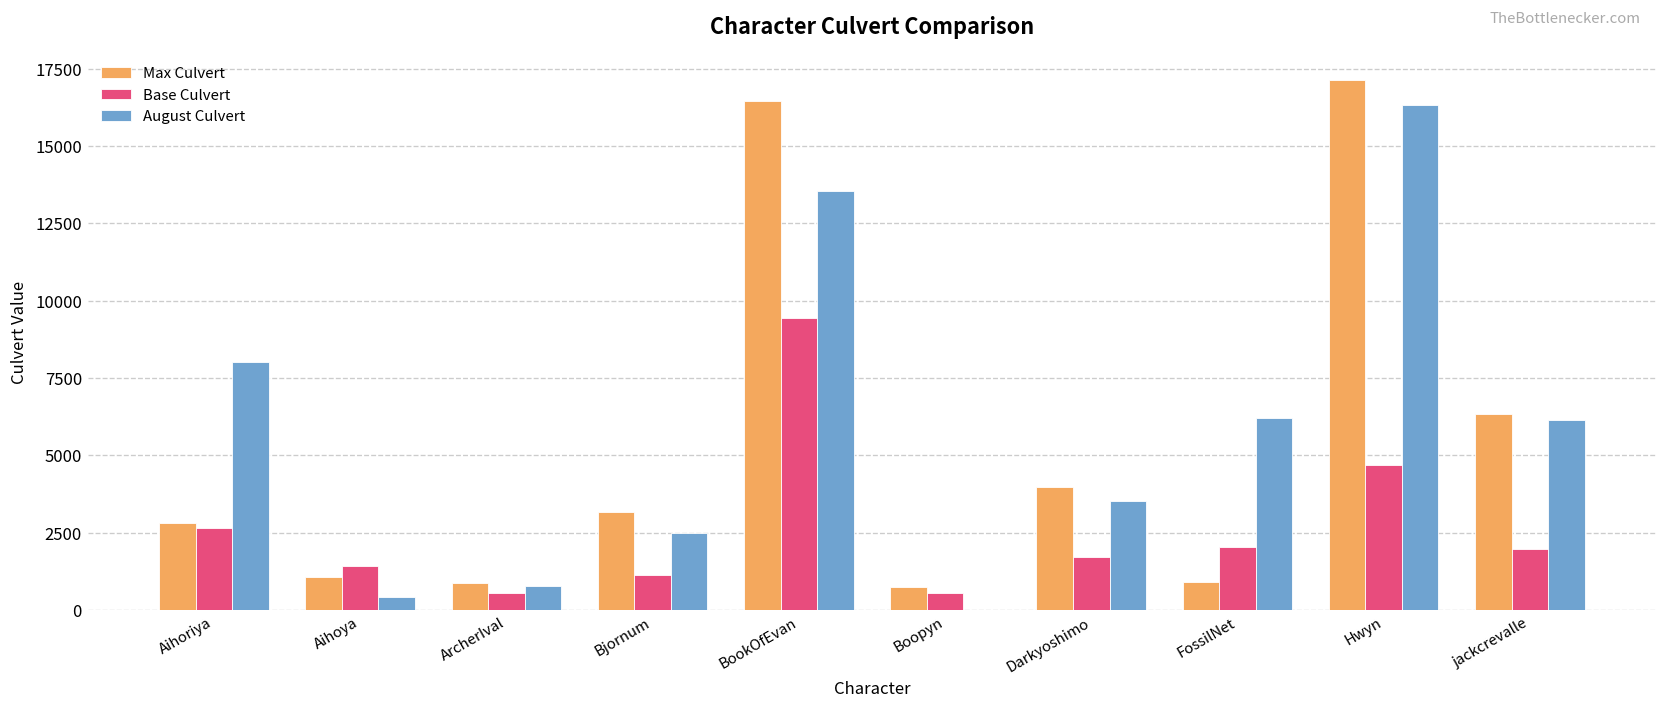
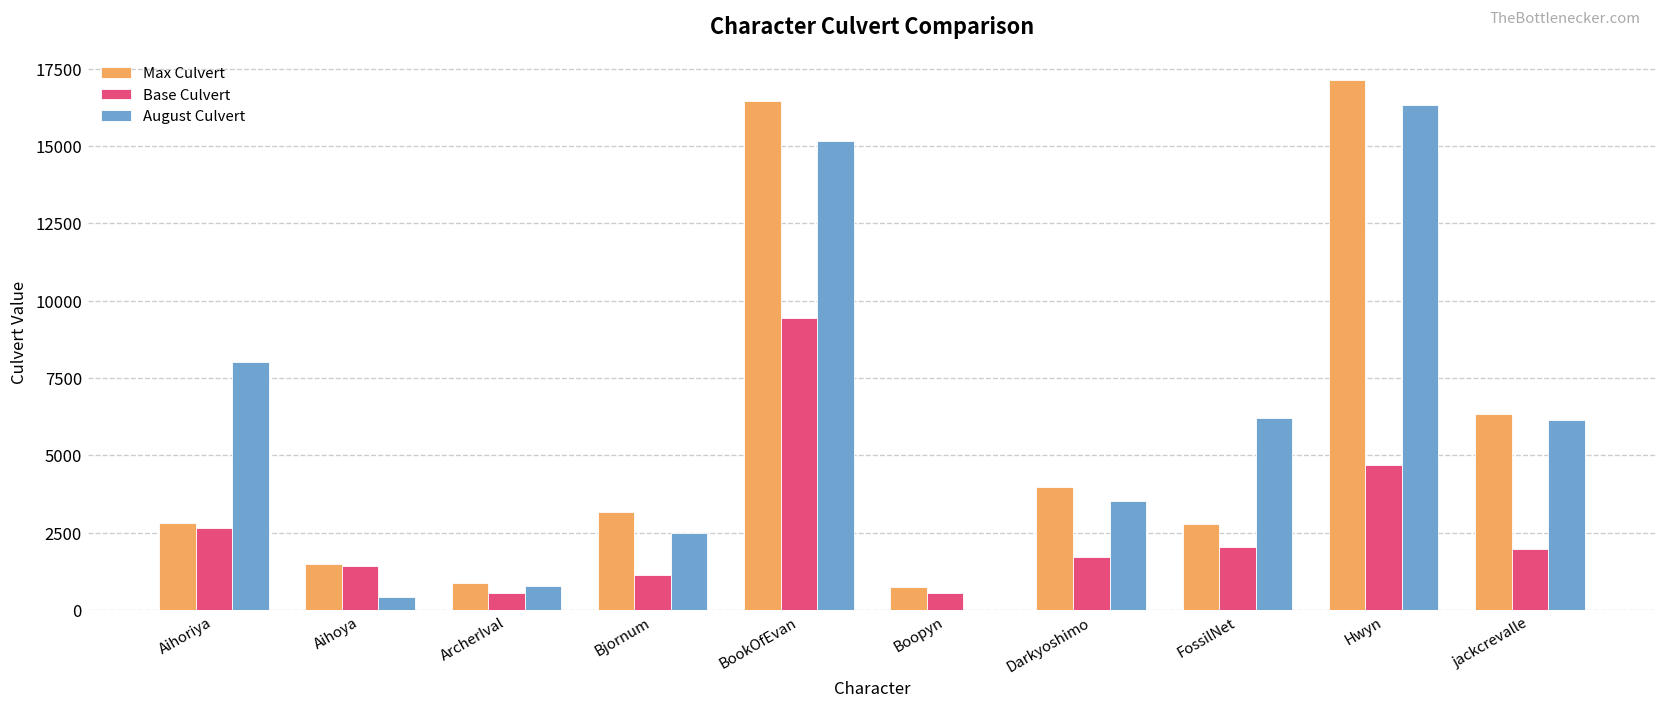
  {
    "Max Culvert": {
      "Aihoriya": 2800,
-     "Aihoya": 1100,
+     "Aihoya": 1500,
      "ArcherIval": 900,
      "Bjornum": 3200,
      "BookOfEvan": 16500,
      "Boopyn": 700,
      "Darkyoshimo": 4000,
-     "FossilNet": 900,
+     "FossilNet": 2800,
      "Hwyn": 17200,
      "jackcrevalle": 6300
    },
    "Base Culvert": {
      "Aihoriya": 2700,
      "Aihoya": 1400,
      "ArcherIval": 500,
      "Bjornum": 1100,
      "BookOfEvan": 9500,
      "Boopyn": 500,
      "Darkyoshimo": 1700,
      "FossilNet": 2000,
      "Hwyn": 4700,
      "jackcrevalle": 2000
    },
    "August Culvert": {
      "Aihoriya": 8000,
      "Aihoya": 400,
      "ArcherIval": 800,
      "Bjornum": 2500,
-     "BookOfEvan": 13500,
+     "BookOfEvan": 15200,
      "Boopyn": 0,
      "Darkyoshimo": 3500,
      "FossilNet": 6200,
      "Hwyn": 16300,
      "jackcrevalle": 6200
    }
  }
